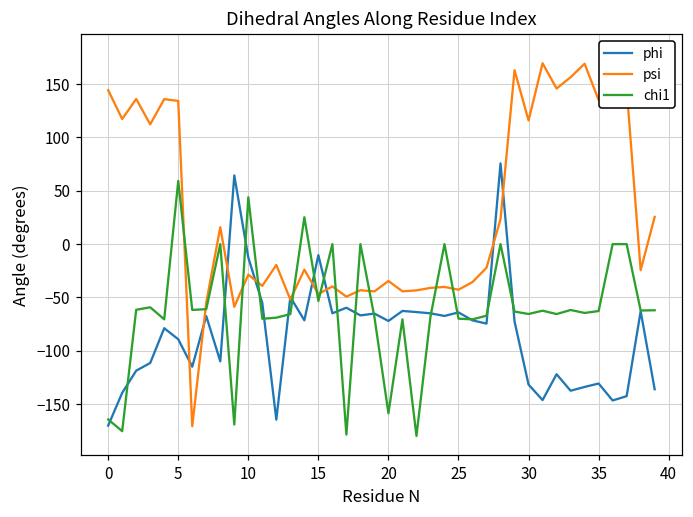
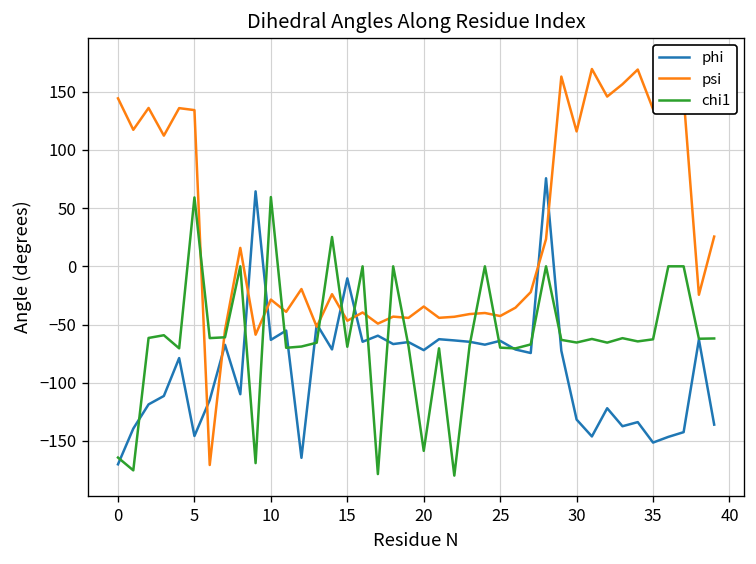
  {
    "phi": {
      "0": -170,
-     "5": -90,
-     "10": -10,
+     "5": -150,
+     "10": -60,
      "15": -10,
      "20": -70,
      "25": -60,
      "30": -130,
-     "35": -130
+     "35": -150
    },
    "psi": {
      "0": 140,
      "5": 130,
      "10": -30,
      "15": -50,
      "20": -30,
      "25": -40,
      "30": 120,
      "35": 140
    },
    "chi1": {
      "0": -160,
      "5": 60,
-     "10": 40,
-     "15": -50,
+     "10": 60,
+     "15": -70,
      "20": -160,
      "25": -70,
      "30": -70,
      "35": -60
    }
  }
